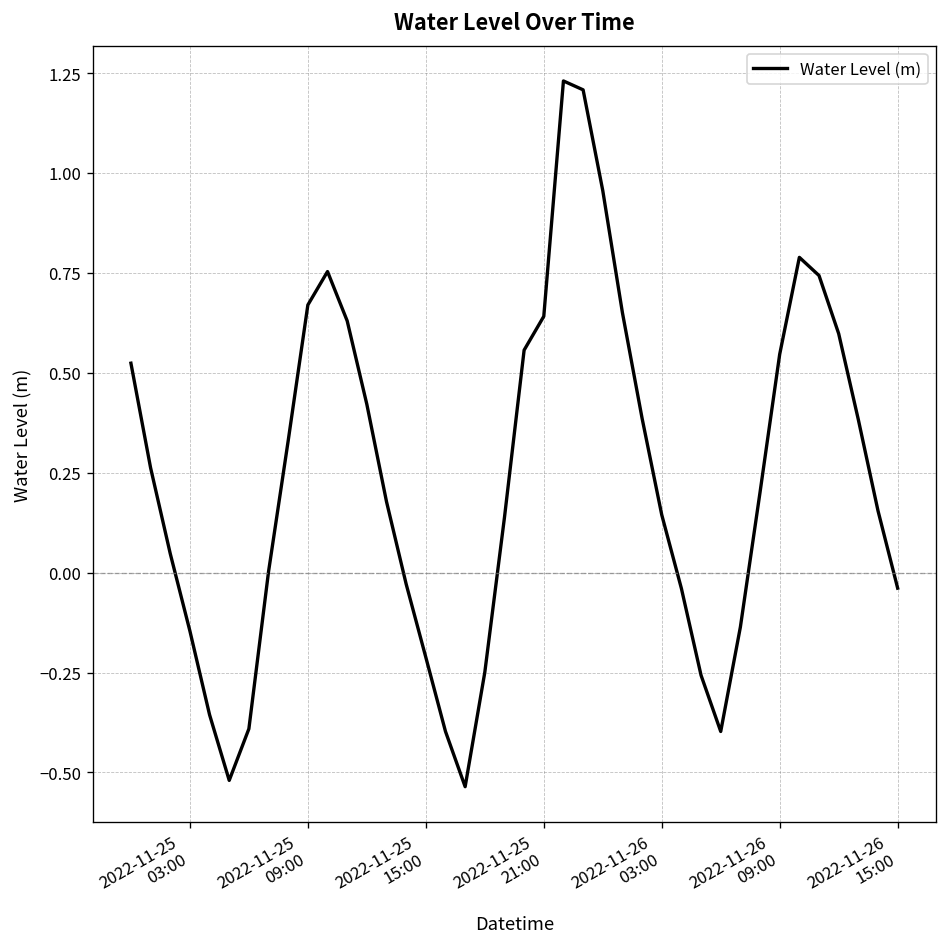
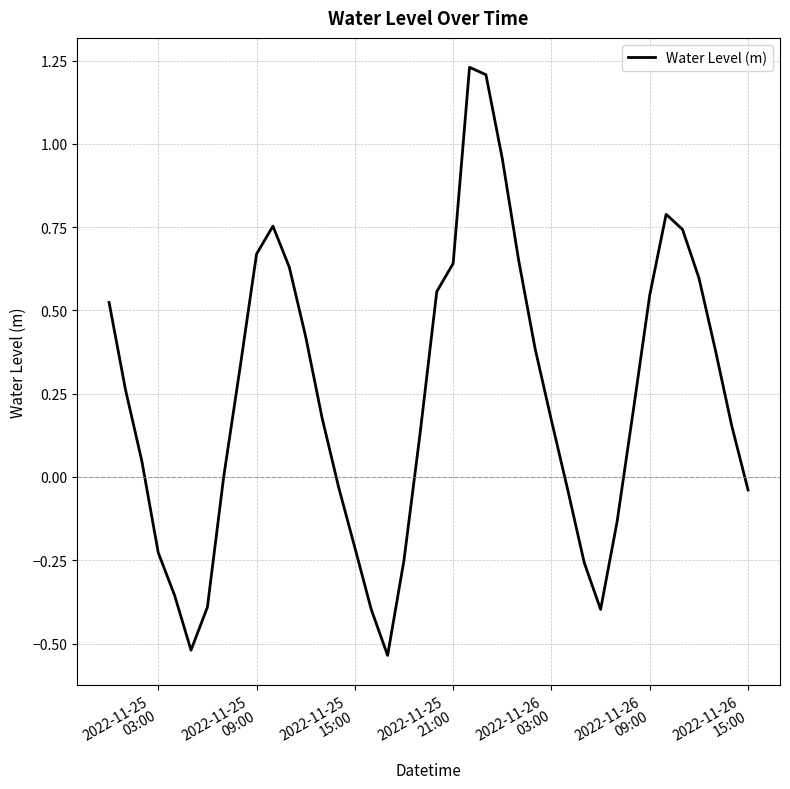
  {
-   "2022-11-25 03:00": -0.15,
+   "2022-11-25 03:00": -0.23,
    "2022-11-25 09:00": 0.67,
    "2022-11-25 15:00": -0.21,
    "2022-11-25 21:00": 0.64,
-   "2022-11-26 03:00": 0.14,
+   "2022-11-26 03:00": 0.17,
    "2022-11-26 09:00": 0.55,
    "2022-11-26 15:00": -0.04
  }
